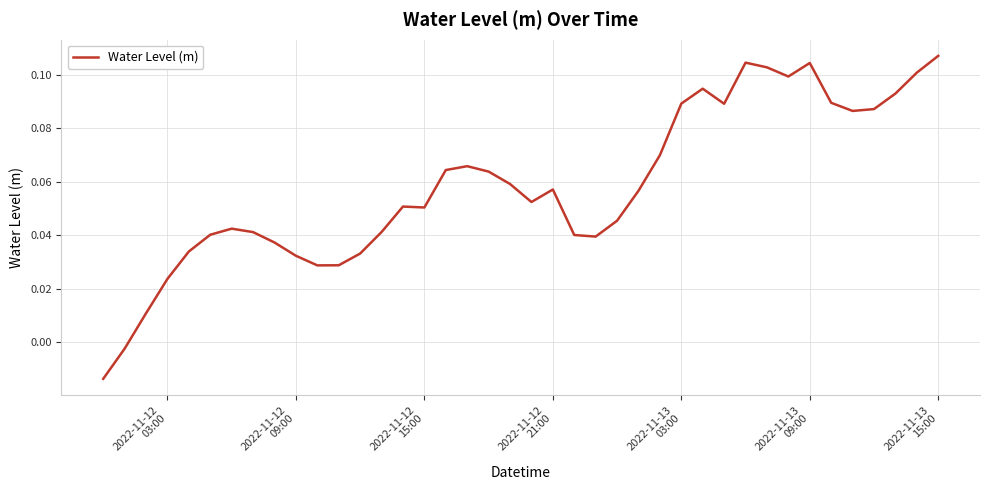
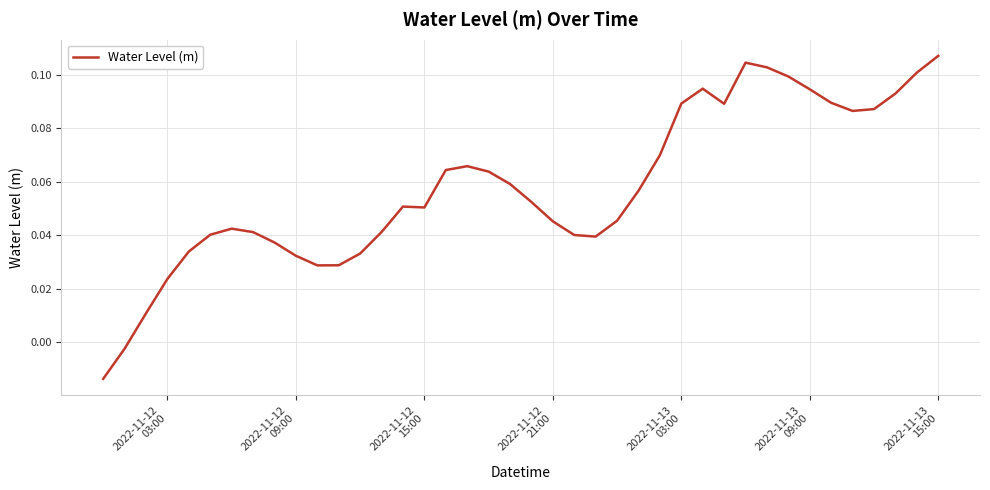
  {
    "2022-11-12 03:00": 0.024,
    "2022-11-12 09:00": 0.032,
    "2022-11-12 15:00": 0.050,
-   "2022-11-12 21:00": 0.057,
+   "2022-11-12 21:00": 0.045,
    "2022-11-13 03:00": 0.089,
-   "2022-11-13 09:00": 0.104,
+   "2022-11-13 09:00": 0.095,
    "2022-11-13 15:00": 0.107
  }
